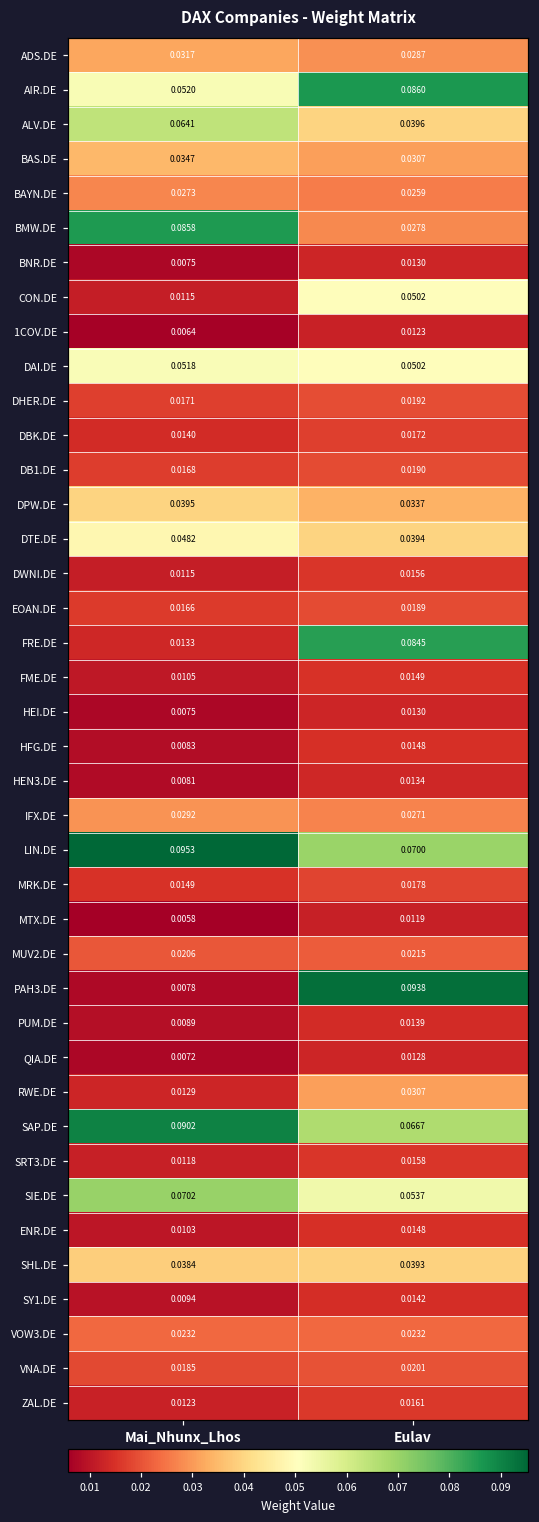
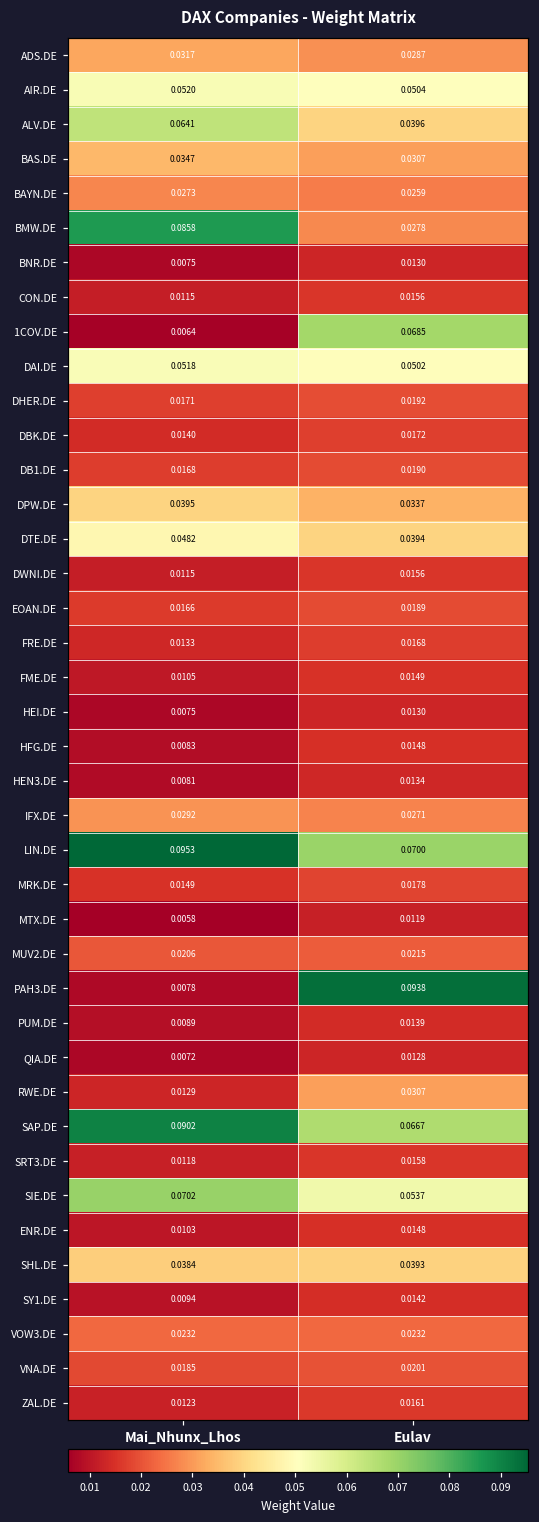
  {
    "ADS.DE": {
      "Mai_Nhunx_Lhos": 0.0317,
      "Eulav": 0.0287
    },
    "AIR.DE": {
      "Mai_Nhunx_Lhos": 0.0520,
-     "Eulav": 0.0860
+     "Eulav": 0.0504
    },
    "ALV.DE": {
      "Mai_Nhunx_Lhos": 0.0641,
      "Eulav": 0.0396
    },
    "BAS.DE": {
      "Mai_Nhunx_Lhos": 0.0347,
      "Eulav": 0.0307
    },
    "BAYN.DE": {
      "Mai_Nhunx_Lhos": 0.0273,
      "Eulav": 0.0259
    },
    "BMW.DE": {
      "Mai_Nhunx_Lhos": 0.0858,
      "Eulav": 0.0278
    },
    "BNR.DE": {
      "Mai_Nhunx_Lhos": 0.0075,
      "Eulav": 0.0130
    },
    "CON.DE": {
      "Mai_Nhunx_Lhos": 0.0115,
-     "Eulav": 0.0502
+     "Eulav": 0.0156
    },
    "1COV.DE": {
      "Mai_Nhunx_Lhos": 0.0064,
-     "Eulav": 0.0123
+     "Eulav": 0.0685
    },
    "DAI.DE": {
      "Mai_Nhunx_Lhos": 0.0518,
      "Eulav": 0.0502
    },
    "DHER.DE": {
      "Mai_Nhunx_Lhos": 0.0171,
      "Eulav": 0.0192
    },
    "DBK.DE": {
      "Mai_Nhunx_Lhos": 0.0140,
      "Eulav": 0.0172
    },
    "DB1.DE": {
      "Mai_Nhunx_Lhos": 0.0168,
      "Eulav": 0.0190
    },
    "DPW.DE": {
      "Mai_Nhunx_Lhos": 0.0395,
      "Eulav": 0.0337
    },
    "DTE.DE": {
      "Mai_Nhunx_Lhos": 0.0482,
      "Eulav": 0.0394
    },
    "DWNI.DE": {
      "Mai_Nhunx_Lhos": 0.0115,
      "Eulav": 0.0156
    },
    "EOAN.DE": {
      "Mai_Nhunx_Lhos": 0.0166,
      "Eulav": 0.0189
    },
    "FRE.DE": {
      "Mai_Nhunx_Lhos": 0.0133,
-     "Eulav": 0.0845
+     "Eulav": 0.0168
    },
    "FME.DE": {
      "Mai_Nhunx_Lhos": 0.0105,
      "Eulav": 0.0149
    },
    "HEI.DE": {
      "Mai_Nhunx_Lhos": 0.0075,
      "Eulav": 0.0130
    },
    "HFG.DE": {
      "Mai_Nhunx_Lhos": 0.0083,
      "Eulav": 0.0148
    },
    "HEN3.DE": {
      "Mai_Nhunx_Lhos": 0.0081,
      "Eulav": 0.0134
    },
    "IFX.DE": {
      "Mai_Nhunx_Lhos": 0.0292,
      "Eulav": 0.0271
    },
    "LIN.DE": {
      "Mai_Nhunx_Lhos": 0.0953,
      "Eulav": 0.0700
    },
    "MRK.DE": {
      "Mai_Nhunx_Lhos": 0.0149,
      "Eulav": 0.0178
    },
    "MTX.DE": {
      "Mai_Nhunx_Lhos": 0.0058,
      "Eulav": 0.0119
    },
    "MUV2.DE": {
      "Mai_Nhunx_Lhos": 0.0206,
      "Eulav": 0.0215
    },
    "PAH3.DE": {
      "Mai_Nhunx_Lhos": 0.0078,
      "Eulav": 0.0938
    },
    "PUM.DE": {
      "Mai_Nhunx_Lhos": 0.0089,
      "Eulav": 0.0139
    },
    "QIA.DE": {
      "Mai_Nhunx_Lhos": 0.0072,
      "Eulav": 0.0128
    },
    "RWE.DE": {
      "Mai_Nhunx_Lhos": 0.0129,
      "Eulav": 0.0307
    },
    "SAP.DE": {
      "Mai_Nhunx_Lhos": 0.0902,
      "Eulav": 0.0667
    },
    "SRT3.DE": {
      "Mai_Nhunx_Lhos": 0.0118,
      "Eulav": 0.0158
    },
    "SIE.DE": {
      "Mai_Nhunx_Lhos": 0.0702,
      "Eulav": 0.0537
    },
    "ENR.DE": {
      "Mai_Nhunx_Lhos": 0.0103,
      "Eulav": 0.0148
    },
    "SHL.DE": {
      "Mai_Nhunx_Lhos": 0.0384,
      "Eulav": 0.0393
    },
    "SY1.DE": {
      "Mai_Nhunx_Lhos": 0.0094,
      "Eulav": 0.0142
    },
    "VOW3.DE": {
      "Mai_Nhunx_Lhos": 0.0232,
      "Eulav": 0.0232
    },
    "VNA.DE": {
      "Mai_Nhunx_Lhos": 0.0185,
      "Eulav": 0.0201
    },
    "ZAL.DE": {
      "Mai_Nhunx_Lhos": 0.0123,
      "Eulav": 0.0161
    }
  }
